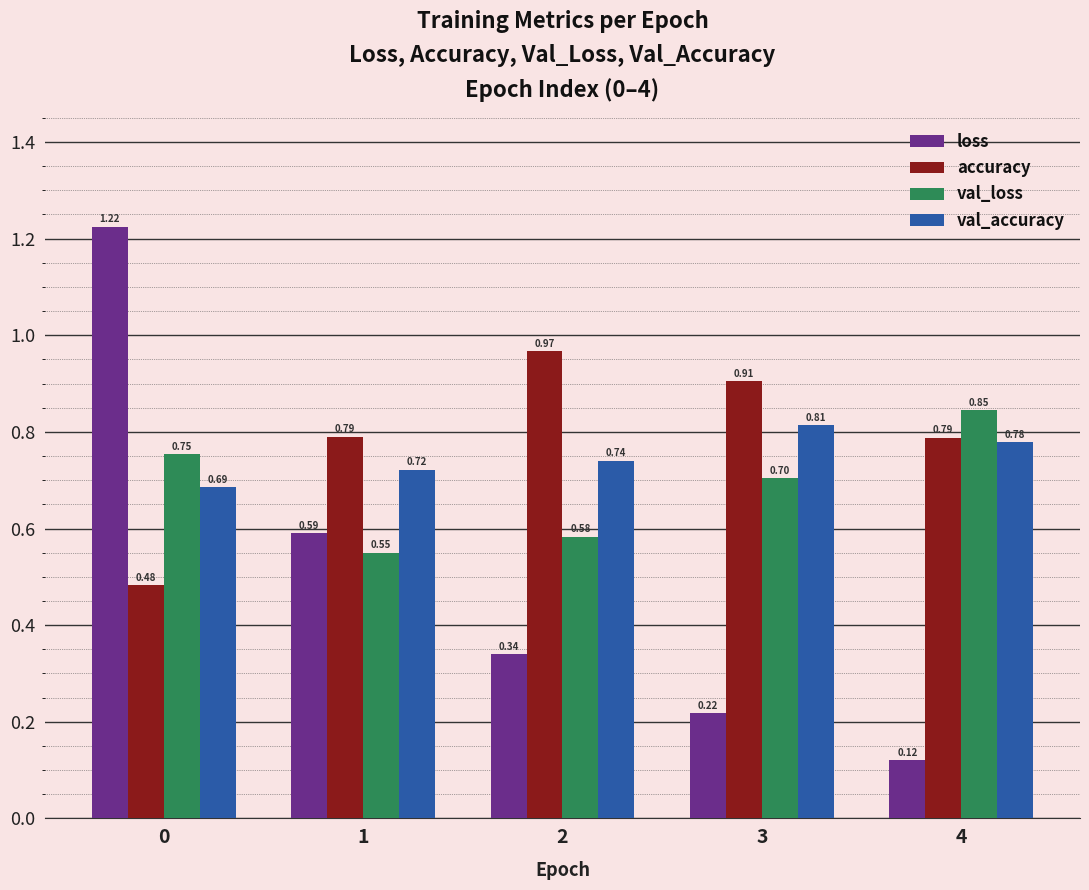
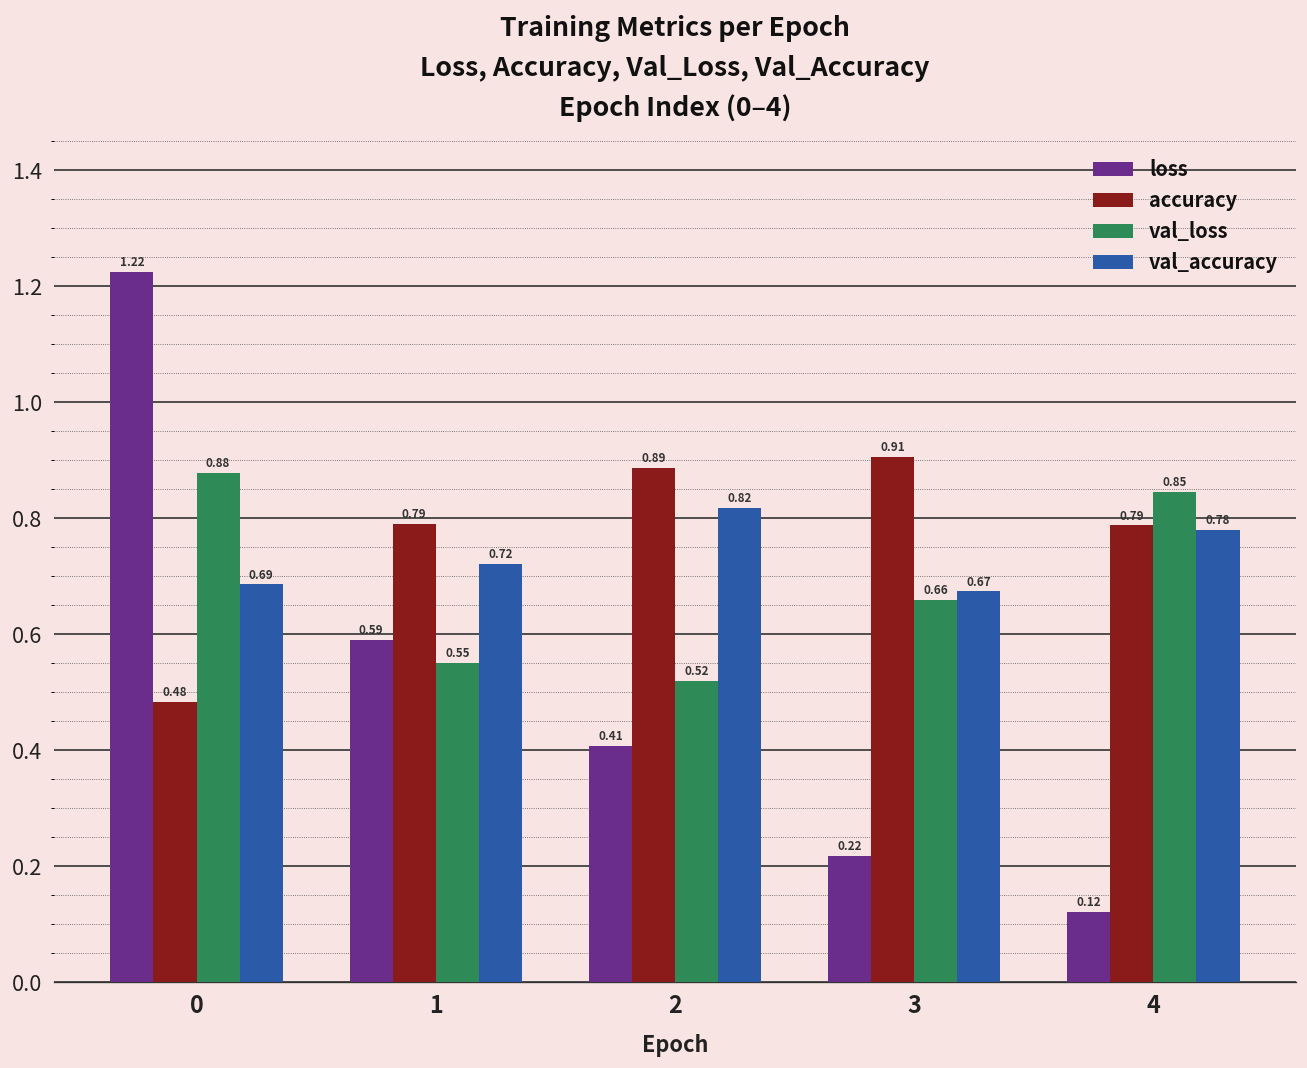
  {
    "loss": {
      "0": 1.22,
      "1": 0.59,
-     "2": 0.34,
+     "2": 0.41,
      "3": 0.22,
      "4": 0.12
    },
    "accuracy": {
      "0": 0.48,
      "1": 0.79,
-     "2": 0.97,
+     "2": 0.89,
      "3": 0.91,
      "4": 0.79
    },
    "val_loss": {
-     "0": 0.75,
+     "0": 0.88,
      "1": 0.55,
-     "2": 0.58,
-     "3": 0.70,
+     "2": 0.52,
+     "3": 0.66,
      "4": 0.85
    },
    "val_accuracy": {
      "0": 0.69,
      "1": 0.72,
-     "2": 0.74,
-     "3": 0.81,
+     "2": 0.82,
+     "3": 0.67,
      "4": 0.78
    }
  }
